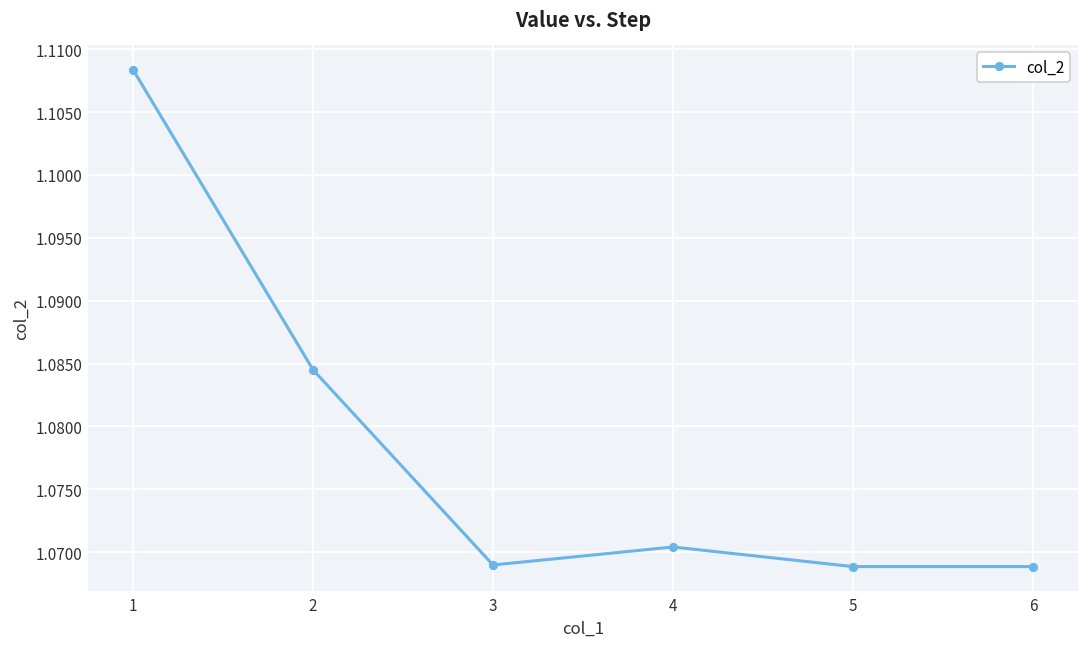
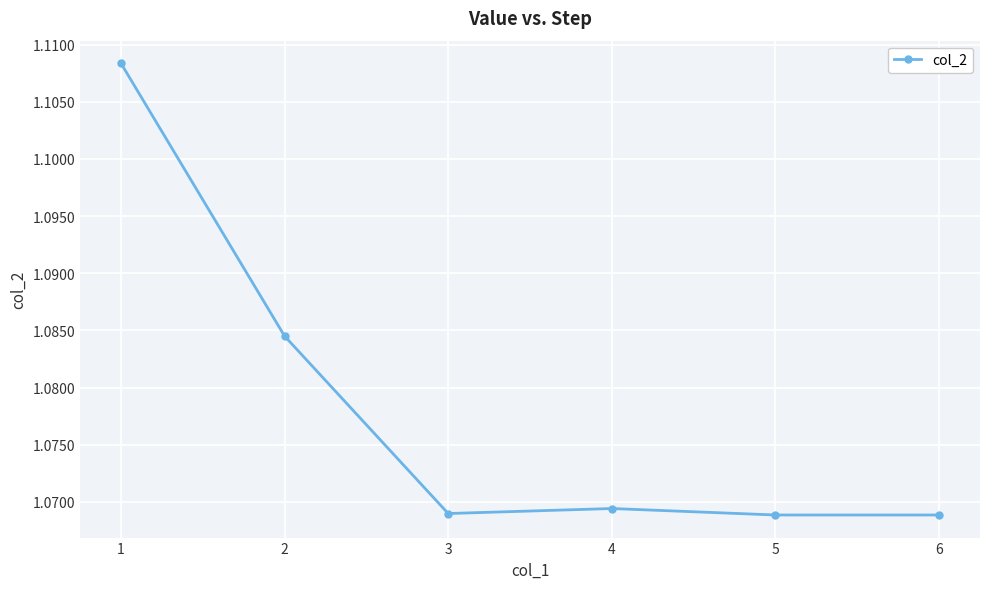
  {
    "1": 1.1084,
    "2": 1.0845,
    "3": 1.0690,
-   "4": 1.0704,
+   "4": 1.0694,
    "5": 1.0689,
    "6": 1.0689
  }
